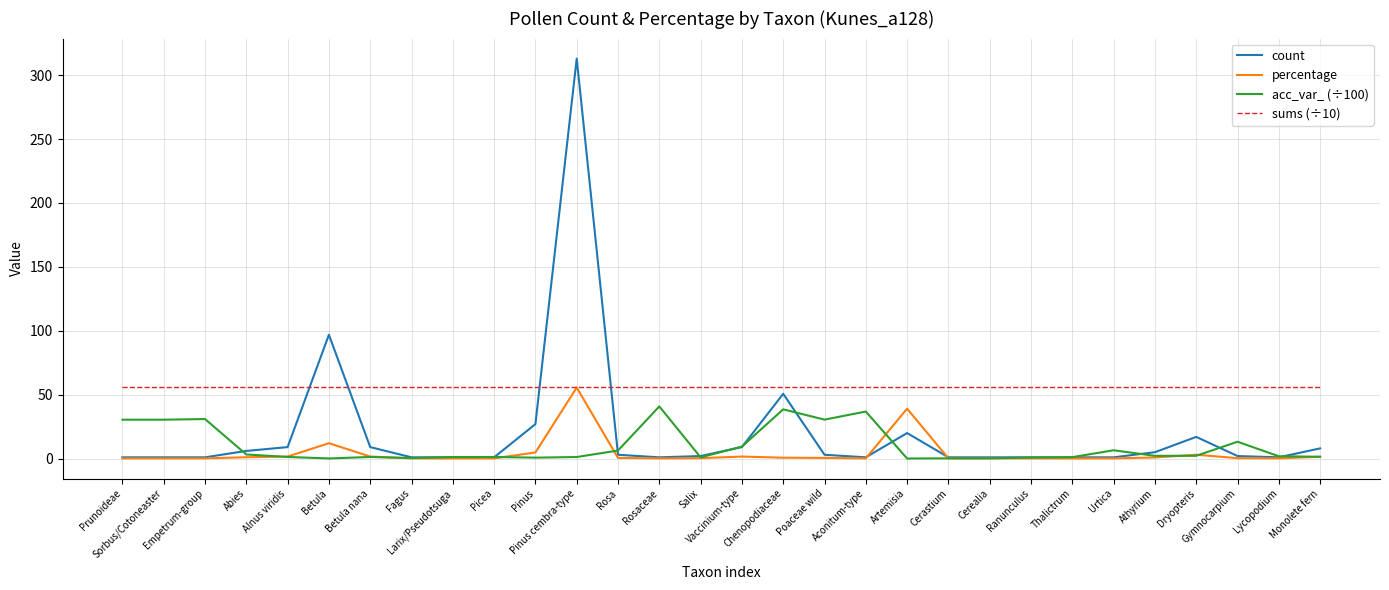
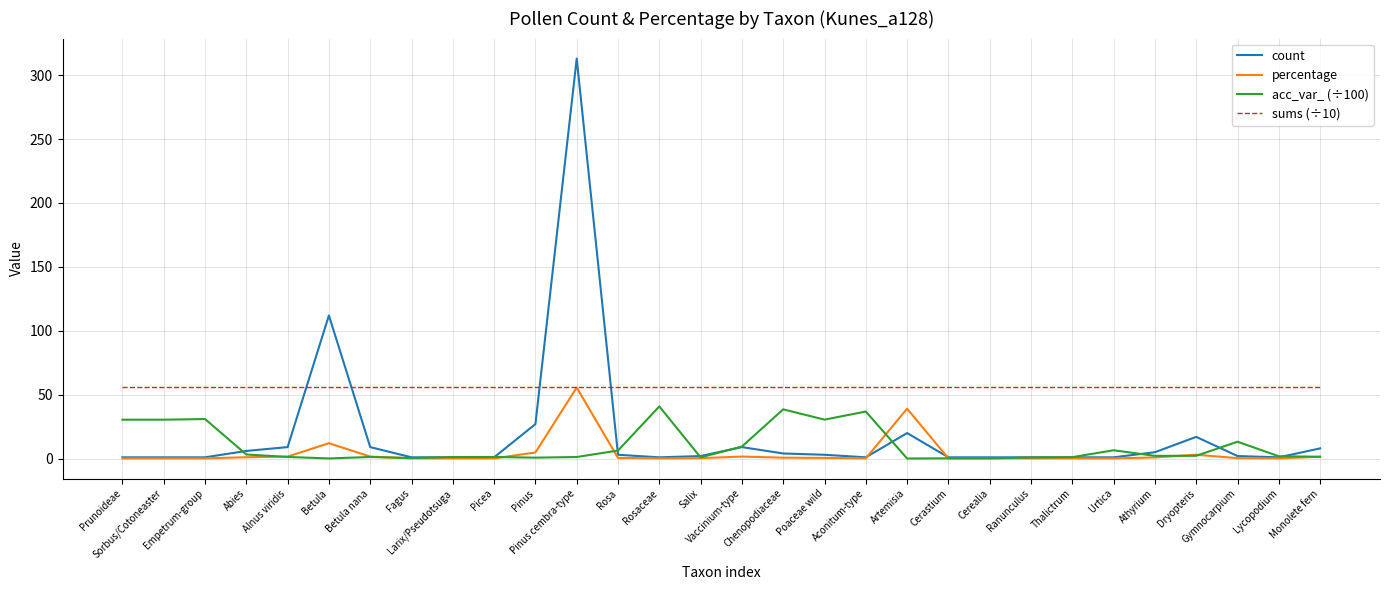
  {
    "count": {
      "Abies": 6,
      "Alnus viridis": 9,
-     "Betula": 97,
+     "Betula": 112,
      "Betula nana": 9,
      "Pinus": 27,
      "Pinus cembra-type": 313,
      "Rosa": 3,
-     "Chenopodiaceae": 51,
+     "Chenopodiaceae": 4,
      "Poaceae wild": 3,
      "Artemisia": 20,
      "Athyrium": 5,
      "Dryopteris": 17,
      "Monolete fern": 8
    },
    "percentage": {
      "Abies": 1,
      "Betula": 12,
      "Pinus": 5,
      "Rosa": 1,
      "Vaccinium-type": 2,
      "Chenopodiaceae": 1,
      "Poaceae wild": 1,
      "Artemisia": 39
    },
    "acc_var_ (÷100)": {
      "Prunoideae": 30,
      "Sorbus/Cotoneaster": 30,
      "Empetrum-group": 31,
      "Abies": 3,
      "Betula": 0,
      "Pinus": 1,
      "Pinus cembra-type": 1,
      "Rosa": 6,
      "Rosaceae": 41,
      "Chenopodiaceae": 39,
      "Poaceae wild": 30,
      "Aconitum-type": 37,
      "Artemisia": 0,
      "Urtica": 7,
      "Gymnocarpium": 13
    },
    "sums (÷10)": {
      "Prunoideae": 56,
      "Sorbus/Cotoneaster": 56,
      "Empetrum-group": 56,
      "Abies": 56,
      "Alnus viridis": 56,
      "Betula": 56,
      "Betula nana": 56,
      "Fagus": 56,
      "Larix/Pseudotsuga": 56,
      "Picea": 56,
      "Pinus": 56,
      "Rosa": 56,
      "Rosaceae": 56,
      "Salix": 56,
      "Vaccinium-type": 56,
      "Chenopodiaceae": 56,
      "Poaceae wild": 56,
      "Aconitum-type": 56,
      "Artemisia": 56,
      "Cerastium": 56,
      "Cerealia": 56,
      "Ranunculus": 56,
      "Thalictrum": 56,
      "Urtica": 56,
      "Athyrium": 56,
      "Dryopteris": 56,
      "Gymnocarpium": 56,
      "Lycopodium": 56,
      "Monolete fern": 56
    }
  }
